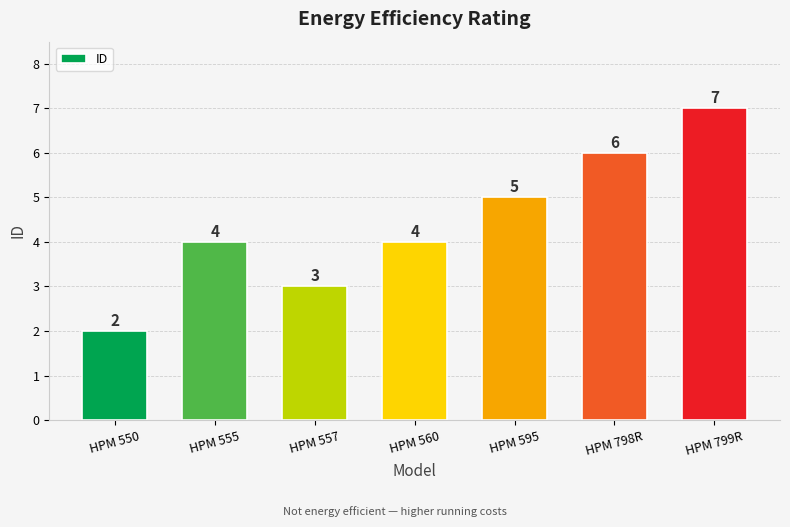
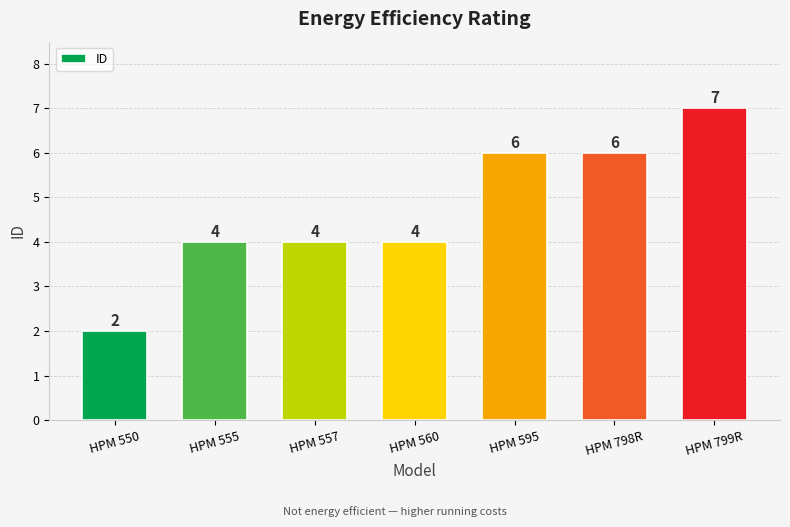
  {
    "HPM 550": 2,
    "HPM 555": 4,
-   "HPM 557": 3,
+   "HPM 557": 4,
    "HPM 560": 4,
-   "HPM 595": 5,
+   "HPM 595": 6,
    "HPM 798R": 6,
    "HPM 799R": 7
  }
